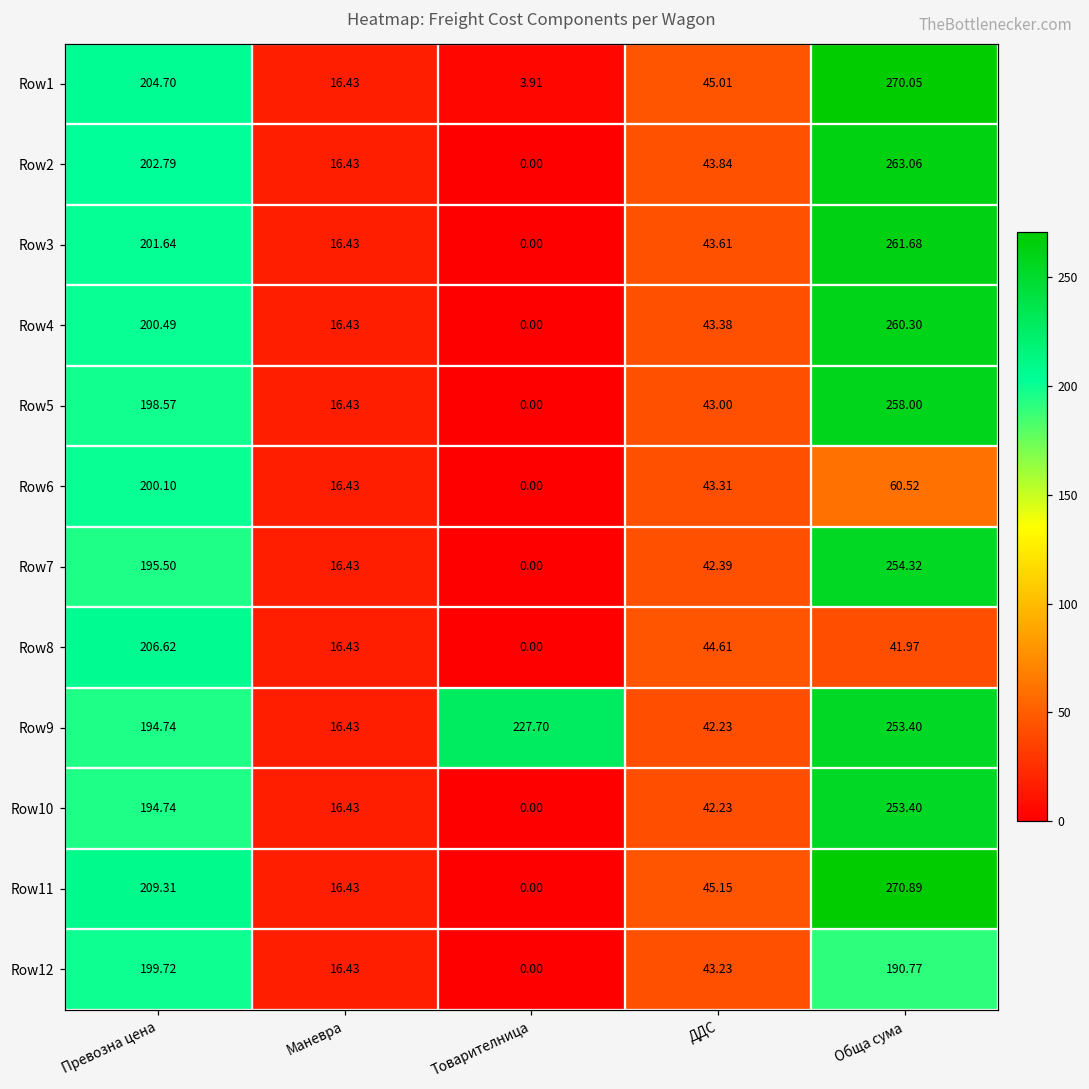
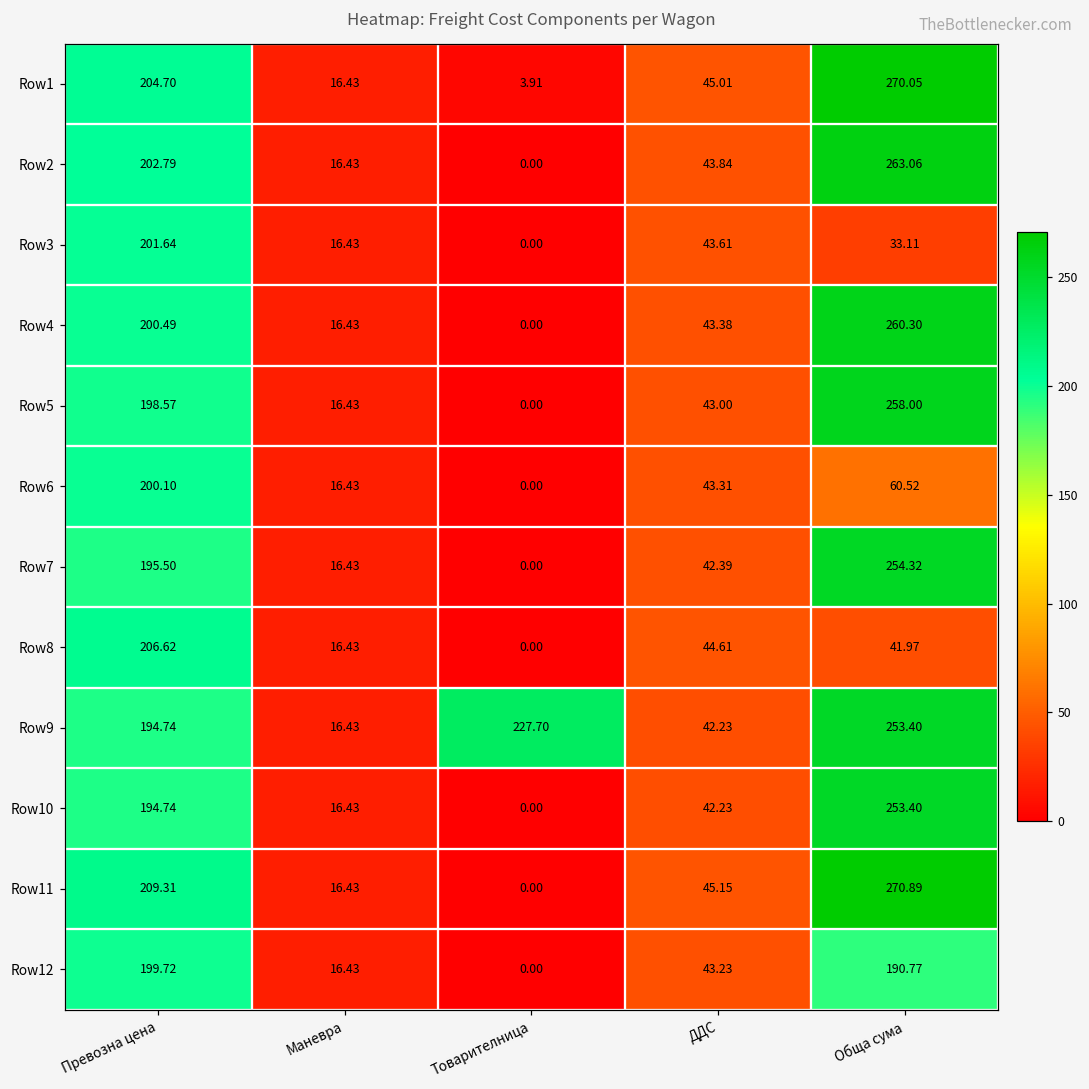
  {
    "Row1": {
      "Превозна цена": 204.70,
      "Маневра": 16.43,
      "Товарителница": 3.91,
      "ДДС": 45.01,
      "Обща сума": 270.05
    },
    "Row2": {
      "Превозна цена": 202.79,
      "Маневра": 16.43,
      "Товарителница": 0.00,
      "ДДС": 43.84,
      "Обща сума": 263.06
    },
    "Row3": {
      "Превозна цена": 201.64,
      "Маневра": 16.43,
      "Товарителница": 0.00,
      "ДДС": 43.61,
-     "Обща сума": 261.68
+     "Обща сума": 33.11
    },
    "Row4": {
      "Превозна цена": 200.49,
      "Маневра": 16.43,
      "Товарителница": 0.00,
      "ДДС": 43.38,
      "Обща сума": 260.30
    },
    "Row5": {
      "Превозна цена": 198.57,
      "Маневра": 16.43,
      "Товарителница": 0.00,
      "ДДС": 43.00,
      "Обща сума": 258.00
    },
    "Row6": {
      "Превозна цена": 200.10,
      "Маневра": 16.43,
      "Товарителница": 0.00,
      "ДДС": 43.31,
      "Обща сума": 60.52
    },
    "Row7": {
      "Превозна цена": 195.50,
      "Маневра": 16.43,
      "Товарителница": 0.00,
      "ДДС": 42.39,
      "Обща сума": 254.32
    },
    "Row8": {
      "Превозна цена": 206.62,
      "Маневра": 16.43,
      "Товарителница": 0.00,
      "ДДС": 44.61,
      "Обща сума": 41.97
    },
    "Row9": {
      "Превозна цена": 194.74,
      "Маневра": 16.43,
      "Товарителница": 227.70,
      "ДДС": 42.23,
      "Обща сума": 253.40
    },
    "Row10": {
      "Превозна цена": 194.74,
      "Маневра": 16.43,
      "Товарителница": 0.00,
      "ДДС": 42.23,
      "Обща сума": 253.40
    },
    "Row11": {
      "Превозна цена": 209.31,
      "Маневра": 16.43,
      "Товарителница": 0.00,
      "ДДС": 45.15,
      "Обща сума": 270.89
    },
    "Row12": {
      "Превозна цена": 199.72,
      "Маневра": 16.43,
      "Товарителница": 0.00,
      "ДДС": 43.23,
      "Обща сума": 190.77
    }
  }
